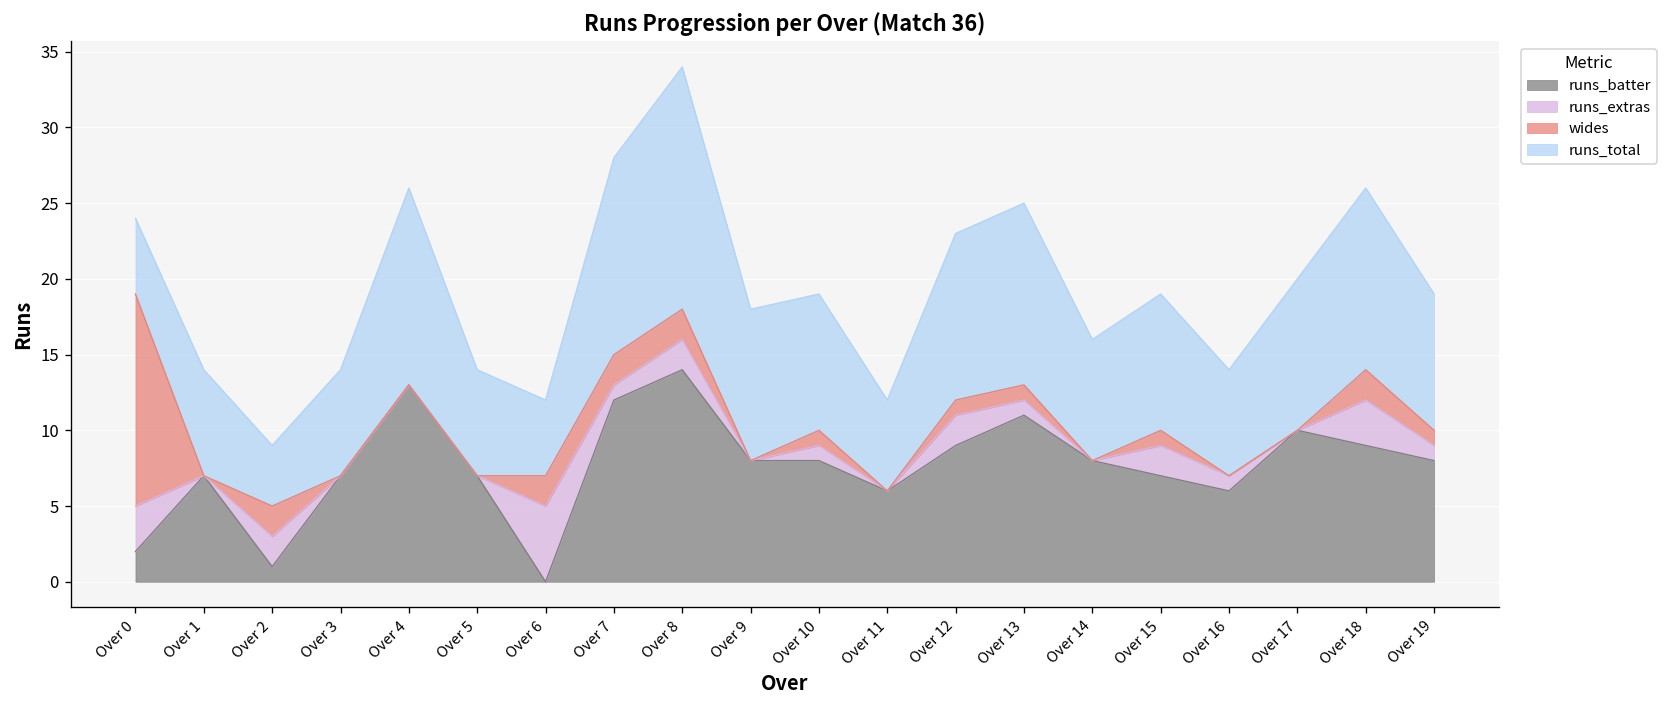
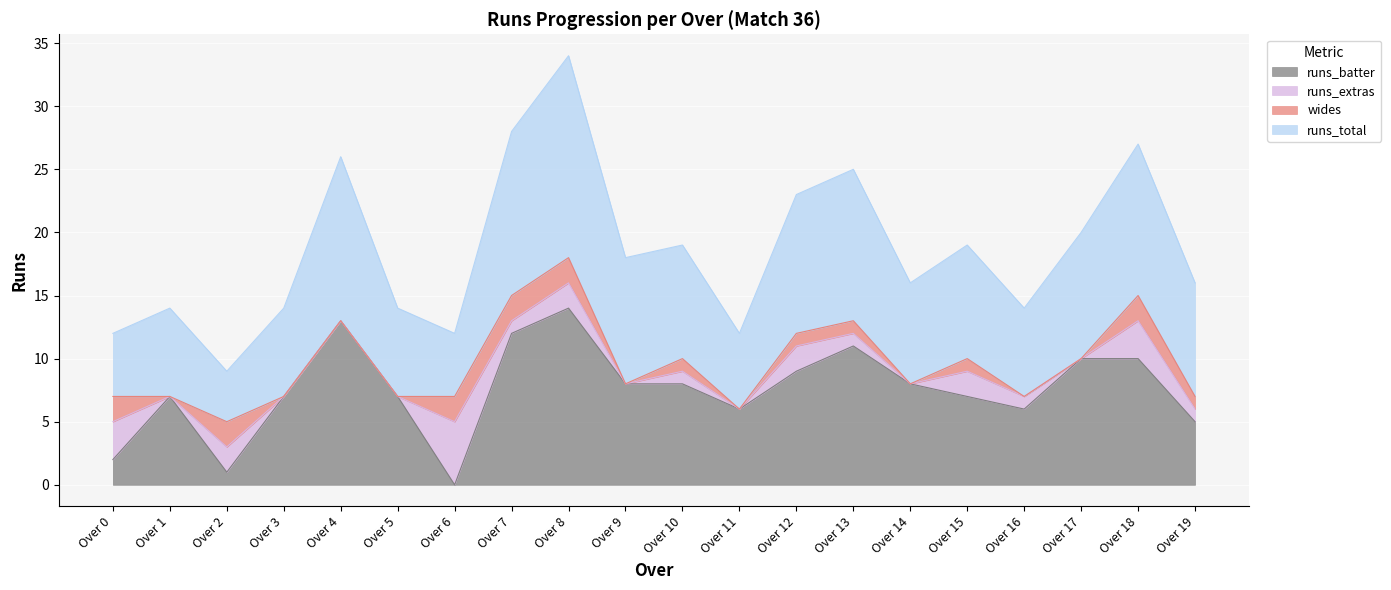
  {
    "runs_batter": {
      "Over 0": 2,
      "Over 2": 1,
      "Over 6": 0,
      "Over 7": 12,
      "Over 8": 14,
      "Over 10": 8,
      "Over 12": 9,
      "Over 13": 11,
      "Over 15": 7,
      "Over 16": 6,
-     "Over 18": 9,
-     "Over 19": 8
+     "Over 18": 10,
+     "Over 19": 5
    },
    "wides": {
-     "Over 0": 14,
+     "Over 0": 2,
      "Over 2": 2,
      "Over 6": 2,
      "Over 7": 2,
      "Over 8": 2,
      "Over 10": 1,
      "Over 12": 1,
      "Over 13": 1,
      "Over 15": 1,
      "Over 18": 2,
      "Over 19": 1
    }
  }
